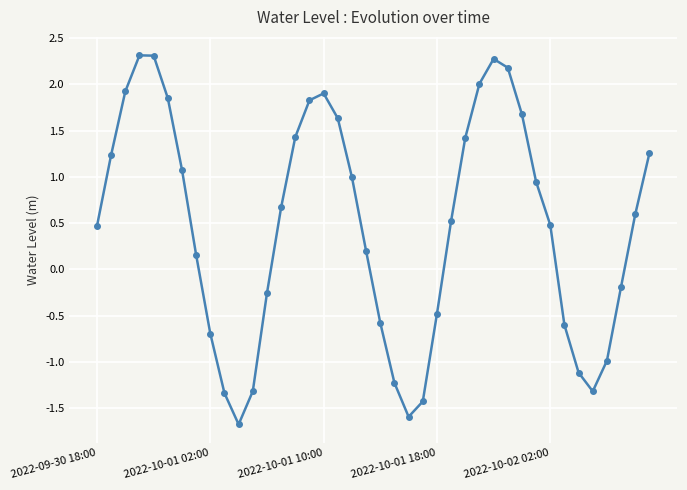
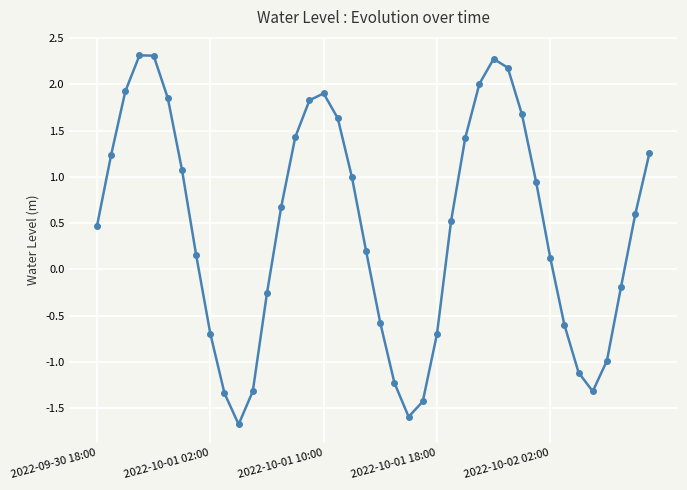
  {
    "2022-09-30 18:00": 0.5,
    "2022-10-01 02:00": -0.7,
    "2022-10-01 10:00": 1.9,
-   "2022-10-01 18:00": -0.5,
-   "2022-10-02 02:00": 0.5
+   "2022-10-01 18:00": -0.7,
+   "2022-10-02 02:00": 0.1
  }
